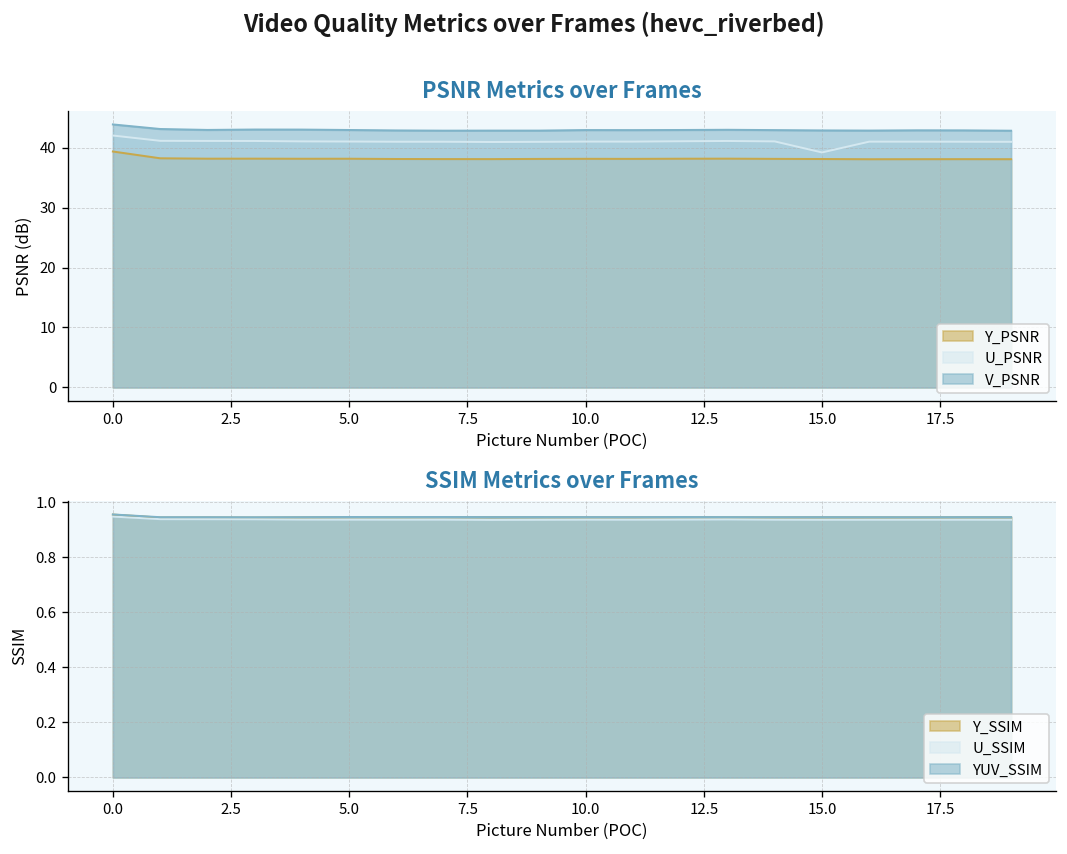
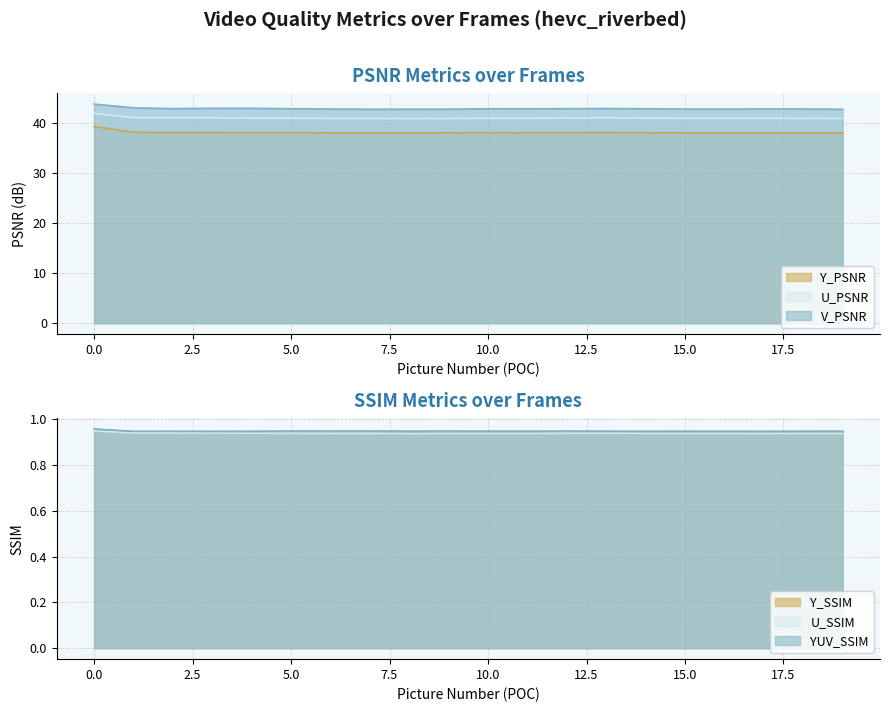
  {
    "PSNR Metrics over Frames": {
      "Y_PSNR": {
        "0.0": 39,
        "5.0": 38,
        "10.0": 38,
        "15.0": 38
      },
      "U_PSNR": {
        "0.0": 42,
        "5.0": 41,
        "10.0": 41,
-       "15.0": 39
+       "15.0": 41
      },
      "V_PSNR": {
        "0.0": 44,
        "5.0": 43,
        "10.0": 43,
        "15.0": 43
      }
    }
  }
